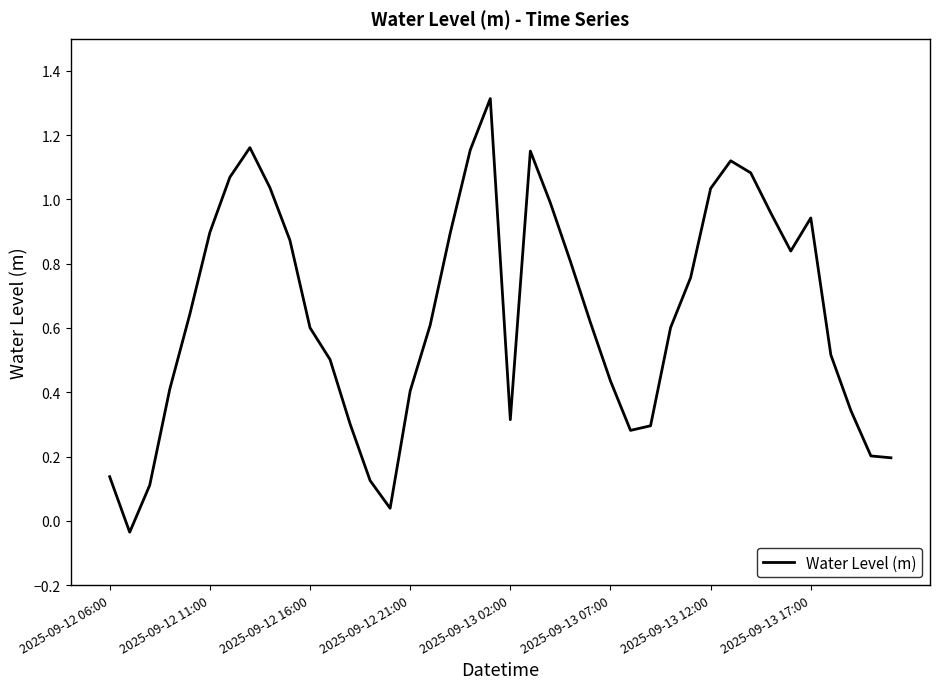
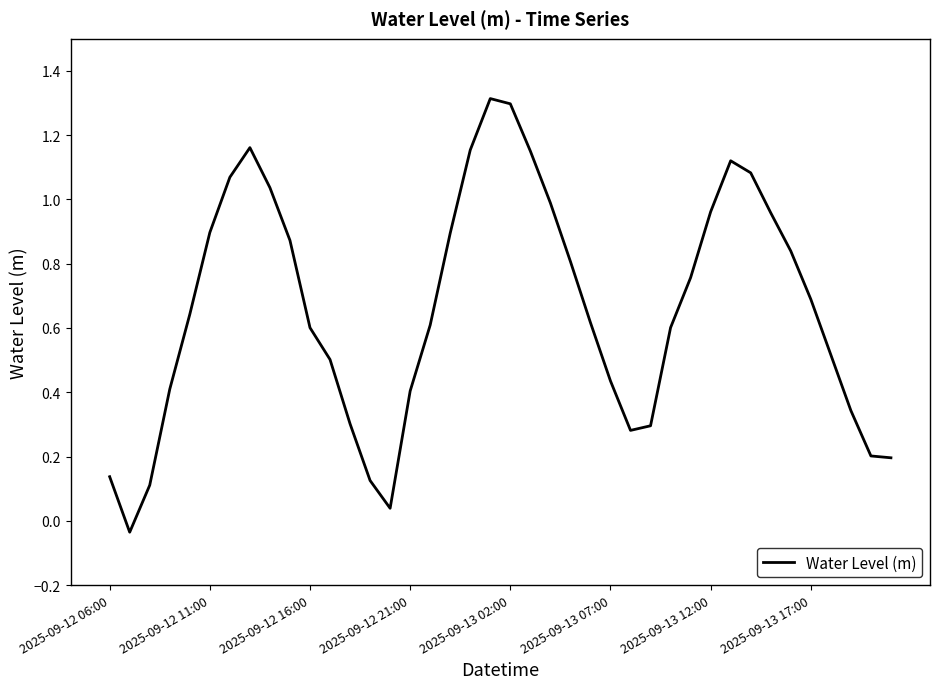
  {
    "2025-09-12 06:00": 0.14,
    "2025-09-12 11:00": 0.90,
    "2025-09-12 16:00": 0.60,
    "2025-09-12 21:00": 0.40,
-   "2025-09-13 02:00": 0.31,
+   "2025-09-13 02:00": 1.30,
    "2025-09-13 07:00": 0.44,
-   "2025-09-13 12:00": 1.03,
-   "2025-09-13 17:00": 0.94
+   "2025-09-13 12:00": 0.96,
+   "2025-09-13 17:00": 0.69
  }
